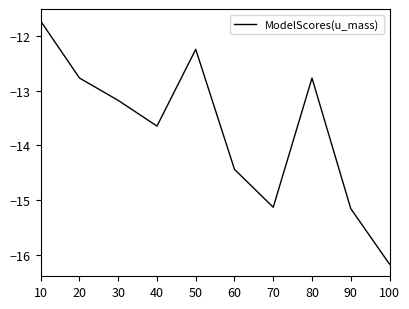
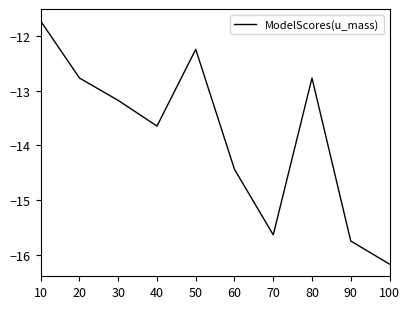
  {
    "10": -11.7,
    "20": -12.8,
    "30": -13.2,
    "40": -13.6,
    "50": -12.2,
    "60": -14.4,
-   "70": -15.1,
+   "70": -15.6,
    "80": -12.8,
-   "90": -15.2,
+   "90": -15.7,
    "100": -16.2
  }
